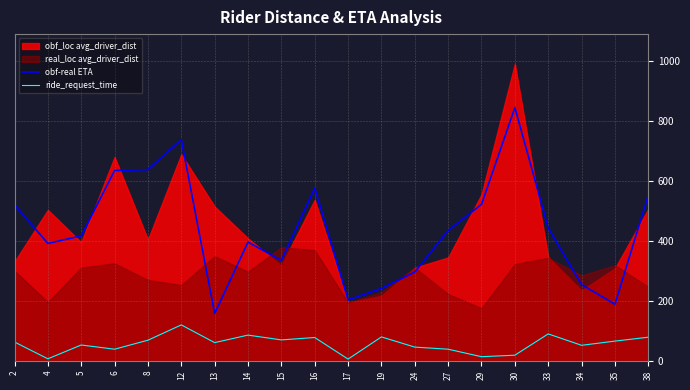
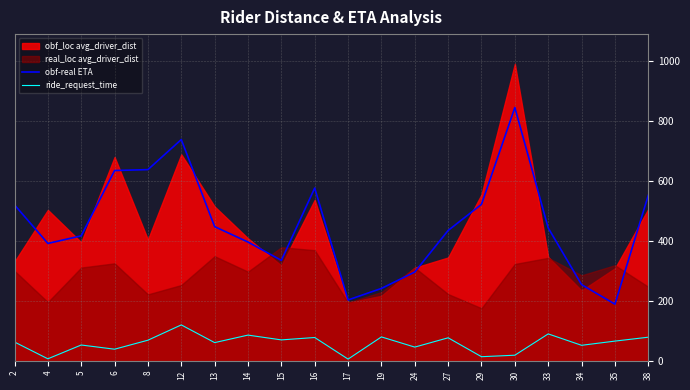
  {
    "obf-real ETA": {
      "2": 520,
      "4": 390,
      "5": 420,
      "6": 630,
      "8": 640,
      "12": 740,
-     "13": 160,
+     "13": 450,
      "14": 400,
      "15": 340,
      "16": 580,
      "17": 200,
      "19": 240,
      "24": 300,
      "27": 430,
      "29": 520,
      "30": 840,
      "33": 440,
      "34": 250,
      "35": 190,
      "38": 550
    },
    "obf_loc avg_driver_dist": {
      "2": 330,
      "4": 500,
      "5": 400,
      "6": 680,
      "8": 400,
      "12": 690,
      "13": 510,
      "14": 410,
      "15": 320,
      "16": 540,
      "19": 220,
      "27": 340,
      "29": 550,
      "30": 990,
      "34": 230,
      "35": 310,
      "38": 510
    },
    "ride_request_time": {
      "2": 60,
      "4": 10,
      "5": 50,
      "6": 40,
      "8": 70,
      "12": 120,
      "13": 60,
      "14": 90,
      "15": 70,
      "16": 80,
      "17": 10,
      "19": 80,
      "24": 50,
-     "27": 40,
+     "27": 80,
      "29": 10,
      "30": 20,
      "33": 90,
      "34": 50,
      "35": 70,
      "38": 80
    },
    "real_loc avg_driver_dist": {
      "2": 300,
      "4": 200,
      "5": 310,
      "6": 330,
-     "8": 270,
+     "8": 220,
      "12": 250,
      "13": 350,
      "14": 300,
      "15": 380,
      "16": 370,
      "19": 230,
      "27": 220,
      "29": 180,
      "30": 320,
      "34": 290,
      "35": 320,
      "38": 250
    }
  }
